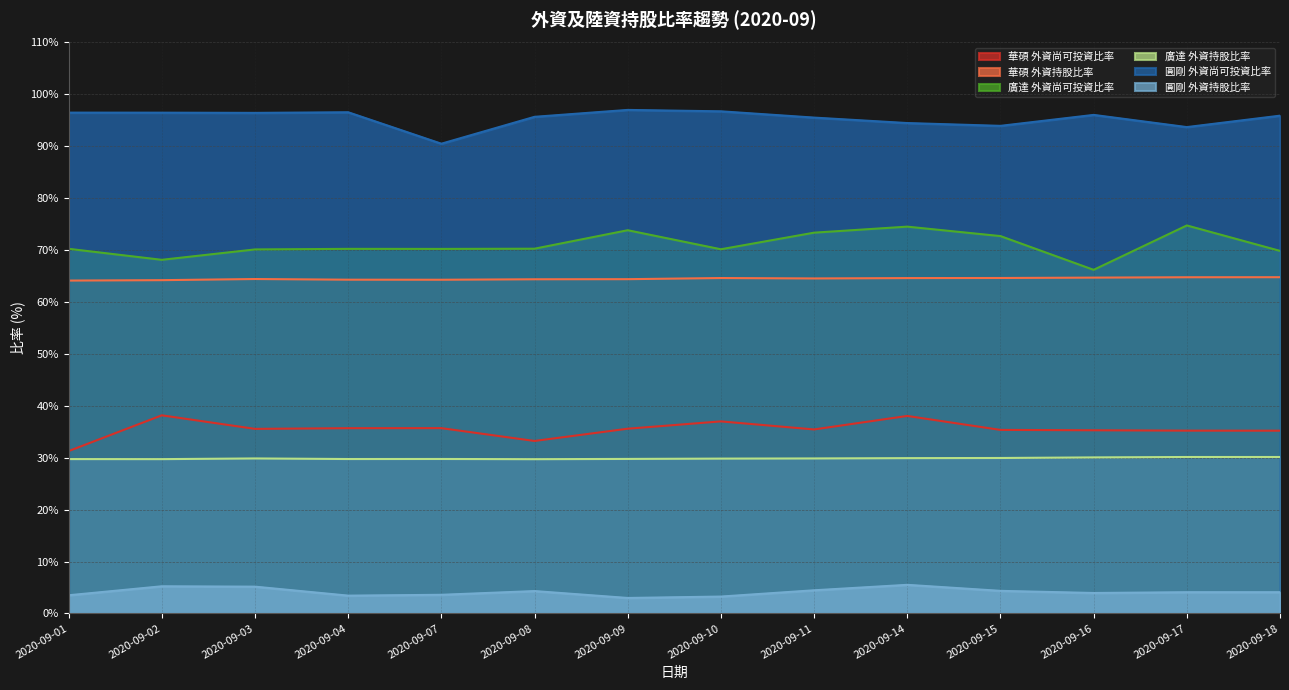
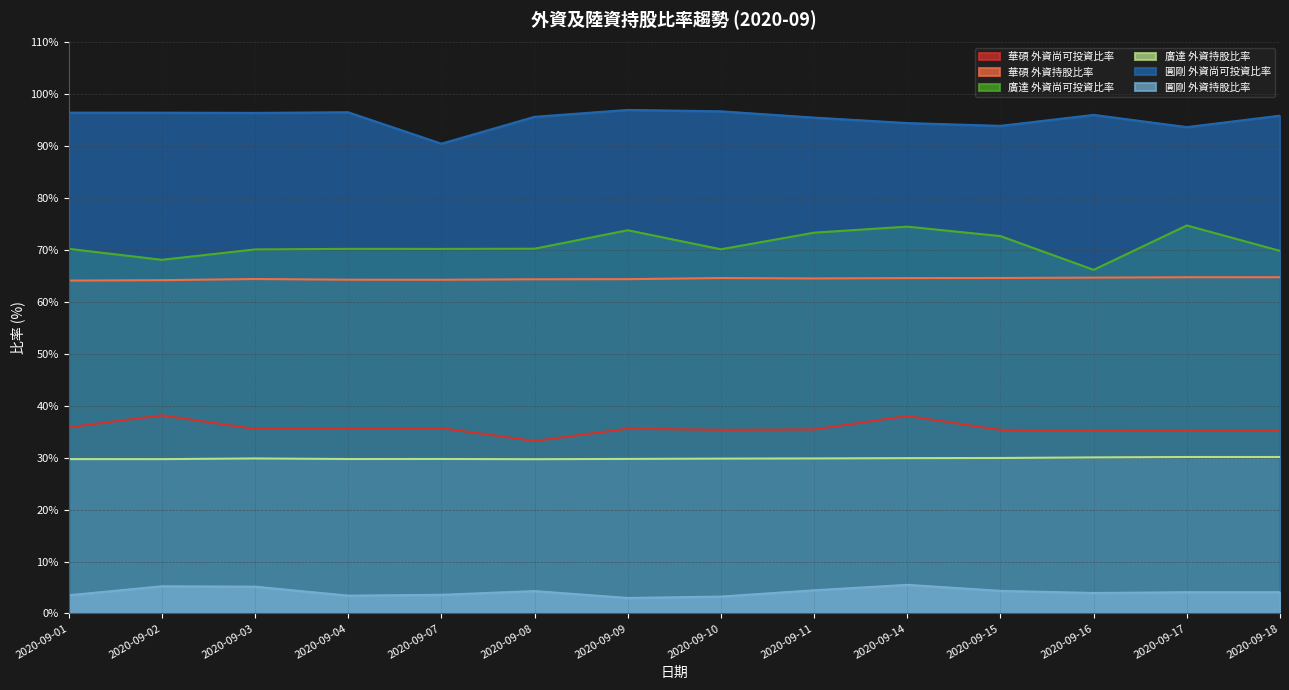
  {
    "華碩 外資尚可投資比率": {
-     "2020-09-01": "31%",
+     "2020-09-01": "36%",
      "2020-09-02": "38%",
      "2020-09-03": "36%",
      "2020-09-04": "36%",
      "2020-09-07": "36%",
      "2020-09-08": "33%",
      "2020-09-09": "36%",
-     "2020-09-10": "37%",
+     "2020-09-10": "35%",
      "2020-09-11": "35%",
      "2020-09-14": "38%",
      "2020-09-15": "35%",
      "2020-09-16": "35%",
      "2020-09-17": "35%",
      "2020-09-18": "35%"
    },
    "華碩 外資持股比率": {
      "2020-09-01": "64%",
      "2020-09-02": "64%",
      "2020-09-03": "64%",
      "2020-09-04": "64%",
      "2020-09-07": "64%",
      "2020-09-08": "64%",
      "2020-09-09": "64%",
      "2020-09-10": "65%",
      "2020-09-11": "65%",
      "2020-09-14": "65%",
      "2020-09-15": "65%",
      "2020-09-16": "65%",
      "2020-09-17": "65%",
      "2020-09-18": "65%"
    },
    "廣達 外資尚可投資比率": {
      "2020-09-01": "70%",
      "2020-09-02": "68%",
      "2020-09-03": "70%",
      "2020-09-04": "70%",
      "2020-09-07": "70%",
      "2020-09-08": "70%",
      "2020-09-09": "74%",
      "2020-09-10": "70%",
      "2020-09-11": "73%",
      "2020-09-14": "75%",
      "2020-09-15": "73%",
      "2020-09-16": "66%",
      "2020-09-17": "75%",
      "2020-09-18": "70%"
    },
    "廣達 外資持股比率": {
      "2020-09-01": "30%",
      "2020-09-02": "30%",
      "2020-09-03": "30%",
      "2020-09-04": "30%",
      "2020-09-07": "30%",
      "2020-09-08": "30%",
      "2020-09-09": "30%",
      "2020-09-10": "30%",
      "2020-09-11": "30%",
      "2020-09-14": "30%",
      "2020-09-15": "30%",
      "2020-09-16": "30%",
      "2020-09-17": "30%",
      "2020-09-18": "30%"
    },
    "圓剛 外資尚可投資比率": {
      "2020-09-01": "96%",
      "2020-09-02": "96%",
      "2020-09-03": "96%",
      "2020-09-04": "97%",
      "2020-09-07": "91%",
      "2020-09-08": "96%",
      "2020-09-09": "97%",
      "2020-09-10": "97%",
      "2020-09-11": "96%",
      "2020-09-14": "94%",
      "2020-09-15": "94%",
      "2020-09-16": "96%",
      "2020-09-17": "94%",
      "2020-09-18": "96%"
    },
    "圓剛 外資持股比率": {
      "2020-09-01": "4%",
      "2020-09-02": "5%",
      "2020-09-03": "5%",
      "2020-09-04": "3%",
      "2020-09-07": "4%",
      "2020-09-08": "4%",
      "2020-09-09": "3%",
      "2020-09-10": "3%",
      "2020-09-11": "4%",
      "2020-09-14": "6%",
      "2020-09-15": "4%",
      "2020-09-16": "4%",
      "2020-09-17": "4%",
      "2020-09-18": "4%"
    }
  }
